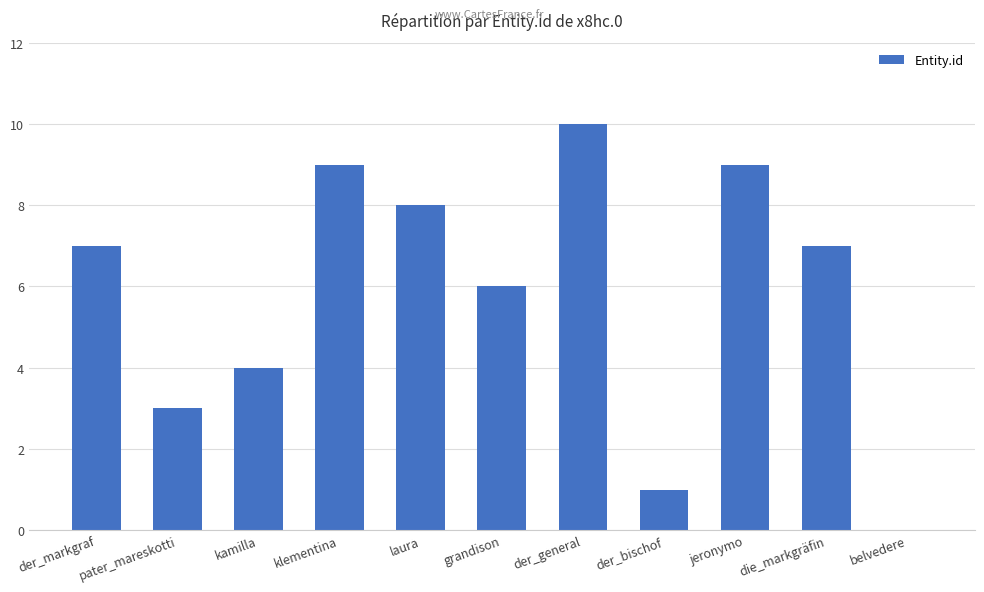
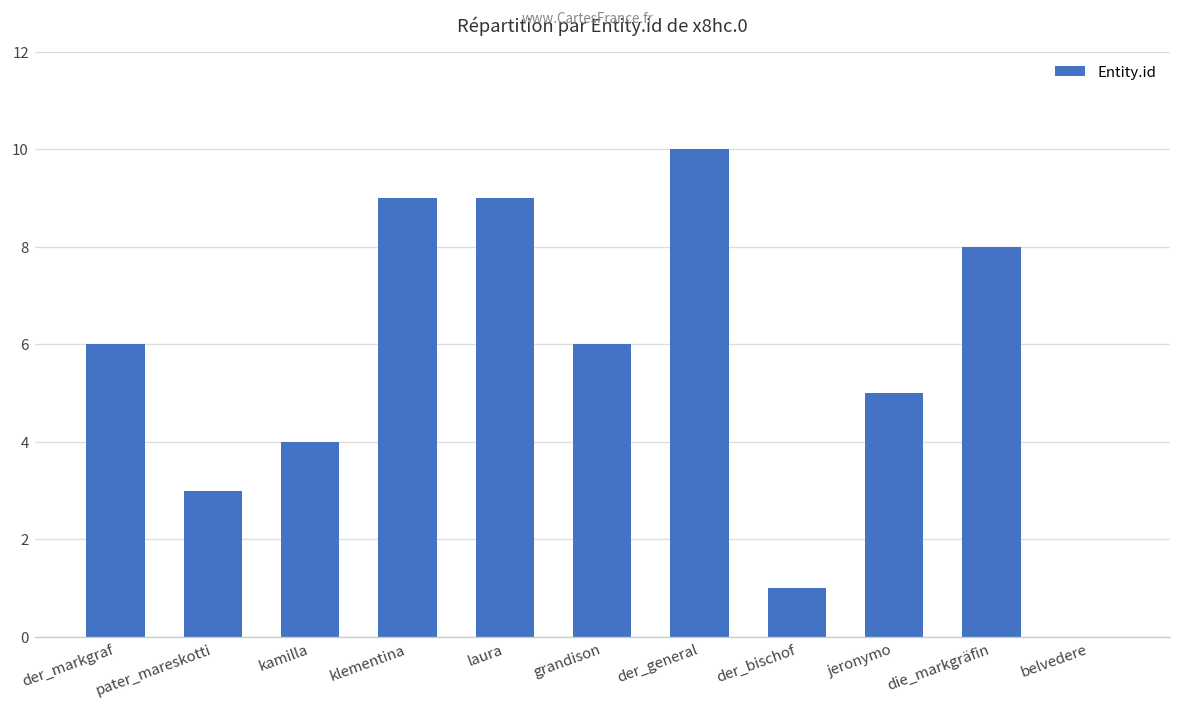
  {
-   "der_markgraf": 7,
+   "der_markgraf": 6,
    "pater_mareskotti": 3,
    "kamilla": 4,
    "klementina": 9,
-   "laura": 8,
+   "laura": 9,
    "grandison": 6,
    "der_general": 10,
    "der_bischof": 1,
-   "jeronymo": 9,
-   "die_markgräfin": 7,
+   "jeronymo": 5,
+   "die_markgräfin": 8,
    "belvedere": 0
  }
